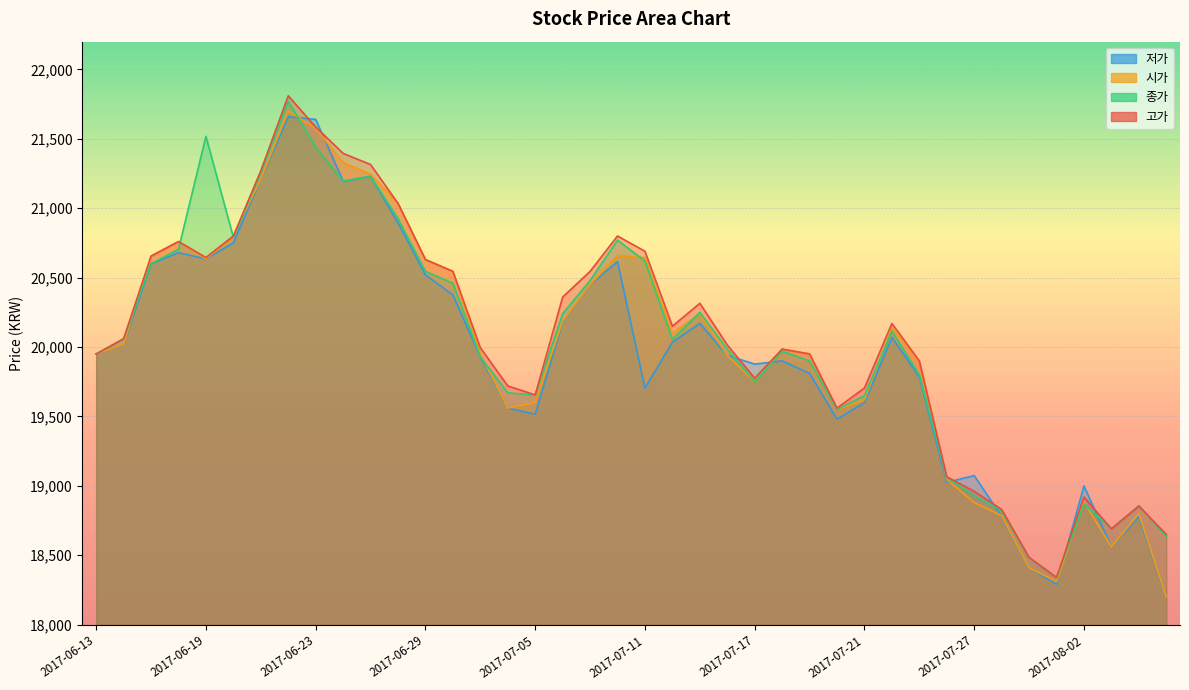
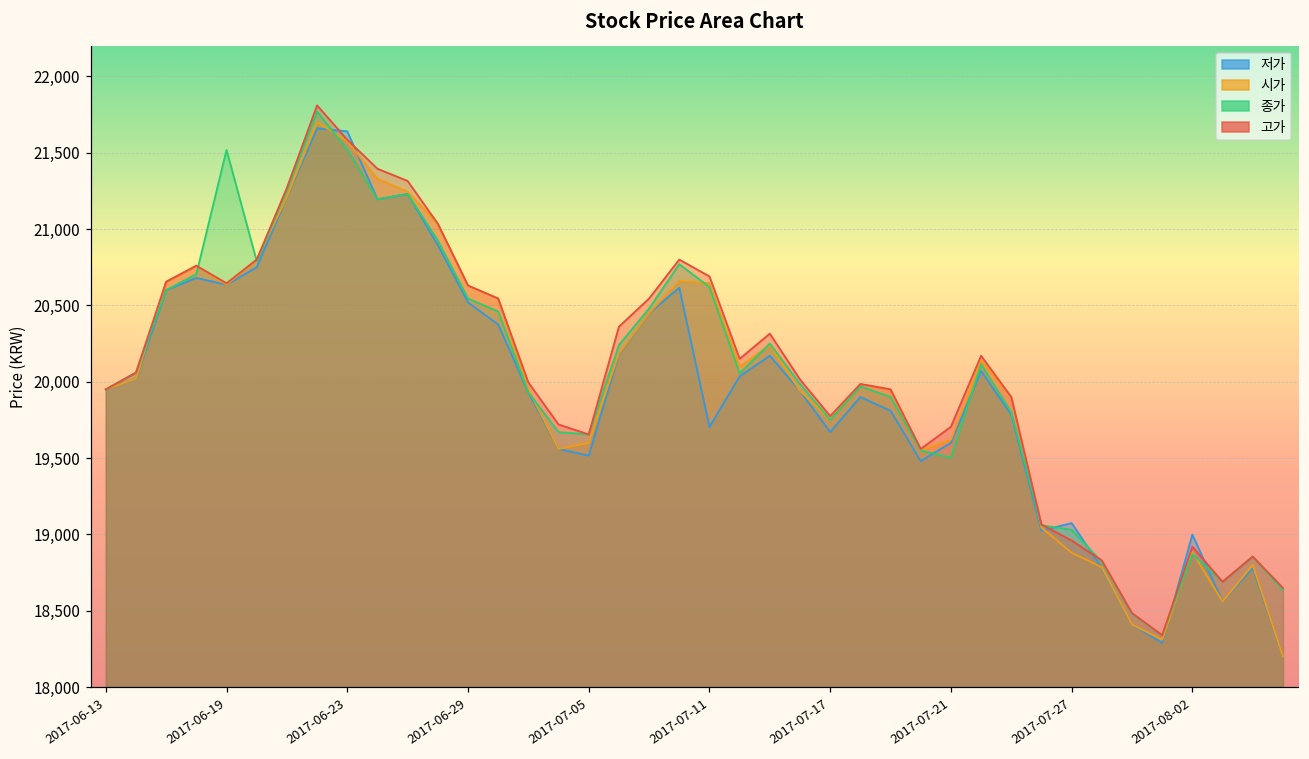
  {
    "저가": {
      "2017-06-23": "21,640",
      "2017-06-29": "20,520",
      "2017-07-05": "19,520",
      "2017-07-11": "19,700",
-     "2017-07-17": "19,880",
+     "2017-07-17": "19,670",
      "2017-07-21": "19,600",
      "2017-07-27": "19,070",
      "2017-08-02": "19,000"
    },
    "종가": {
      "2017-06-19": "21,520",
-     "2017-06-23": "21,440",
+     "2017-06-23": "21,520",
      "2017-06-29": "20,550",
      "2017-07-11": "20,620",
-     "2017-07-21": "19,650",
-     "2017-07-27": "18,930"
+     "2017-07-21": "19,500",
+     "2017-07-27": "19,030"
    }
  }
